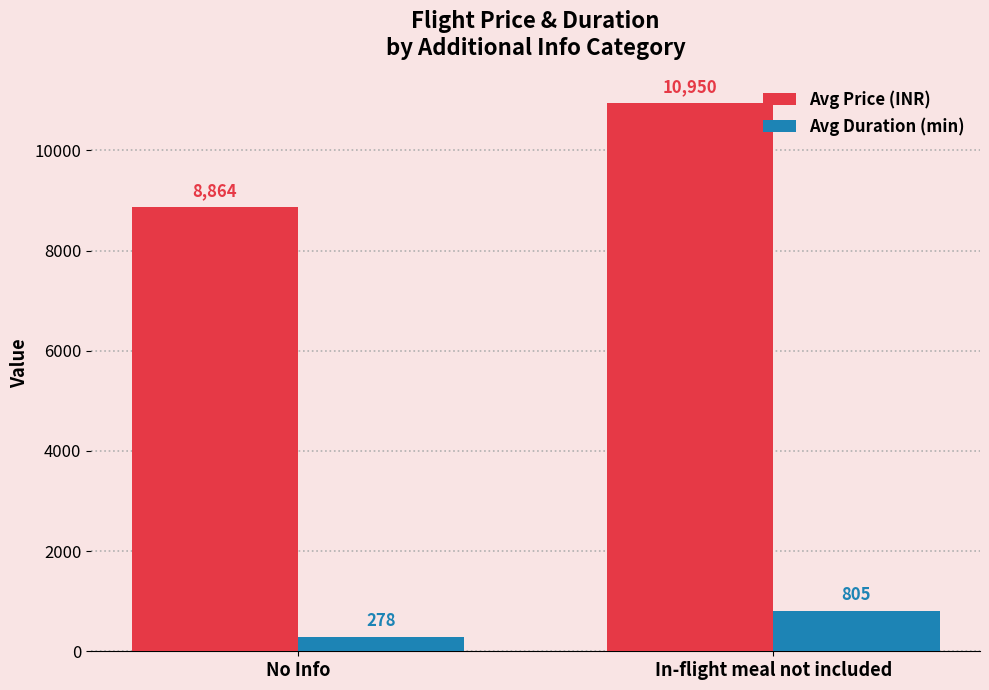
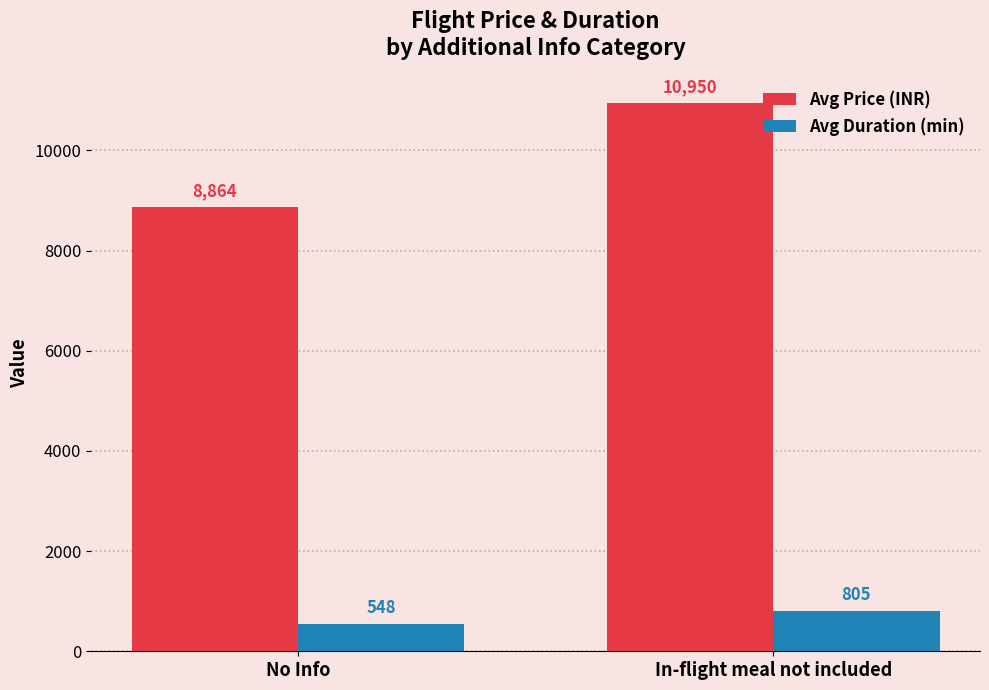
  {
    "Avg Price (INR)": {
      "No Info": "8,864",
      "In-flight meal not included": "10,950"
    },
    "Avg Duration (min)": {
-     "No Info": "278",
+     "No Info": "548",
      "In-flight meal not included": "805"
    }
  }
